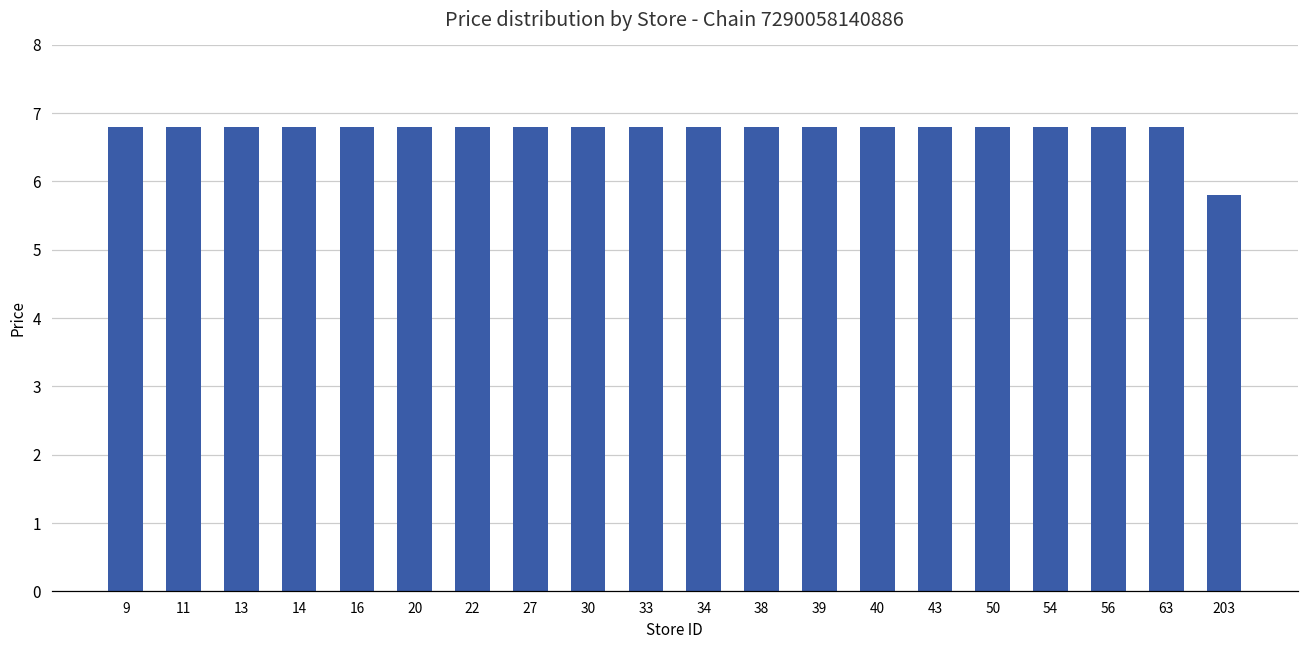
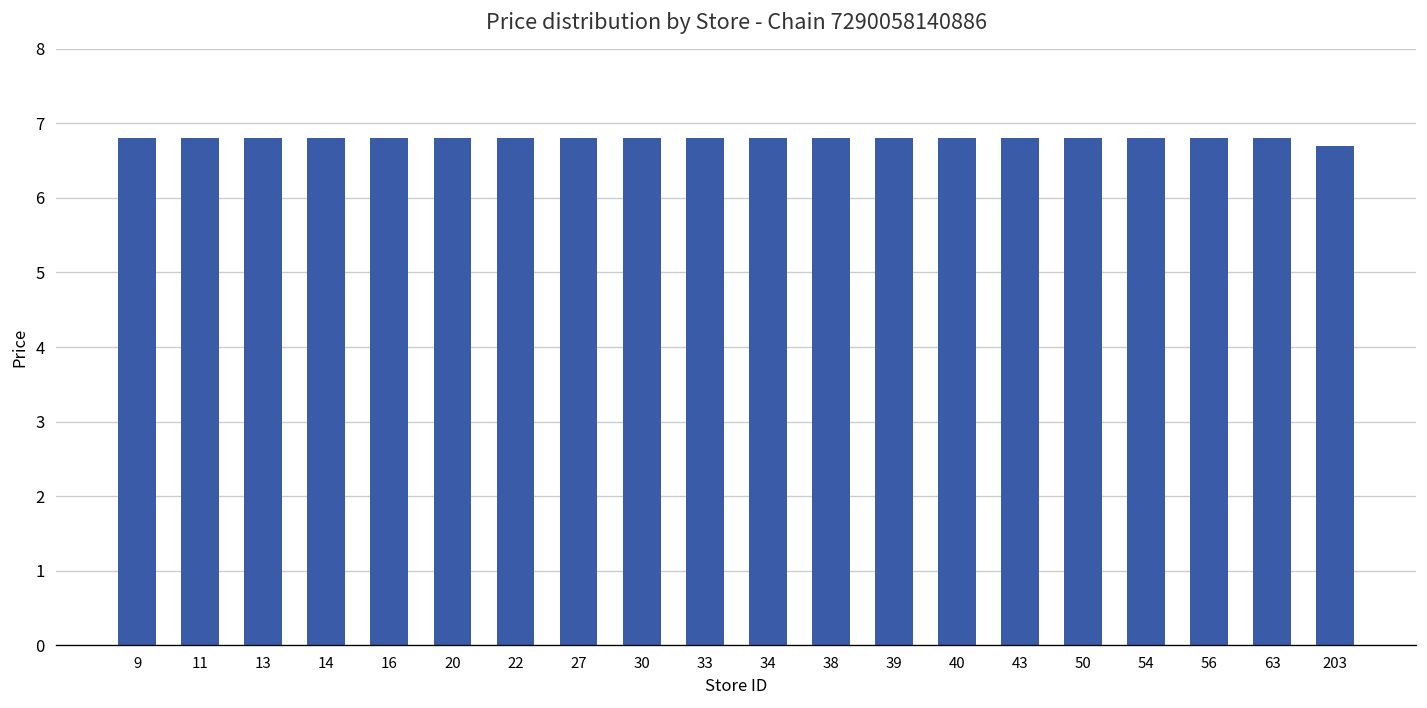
  {
    "9": 6.8,
    "11": 6.8,
    "13": 6.8,
    "14": 6.8,
    "16": 6.8,
    "20": 6.8,
    "22": 6.8,
    "27": 6.8,
    "30": 6.8,
    "33": 6.8,
    "34": 6.8,
    "38": 6.8,
    "39": 6.8,
    "40": 6.8,
    "43": 6.8,
    "50": 6.8,
    "54": 6.8,
    "56": 6.8,
    "63": 6.8,
-   "203": 5.8
+   "203": 6.7
  }
